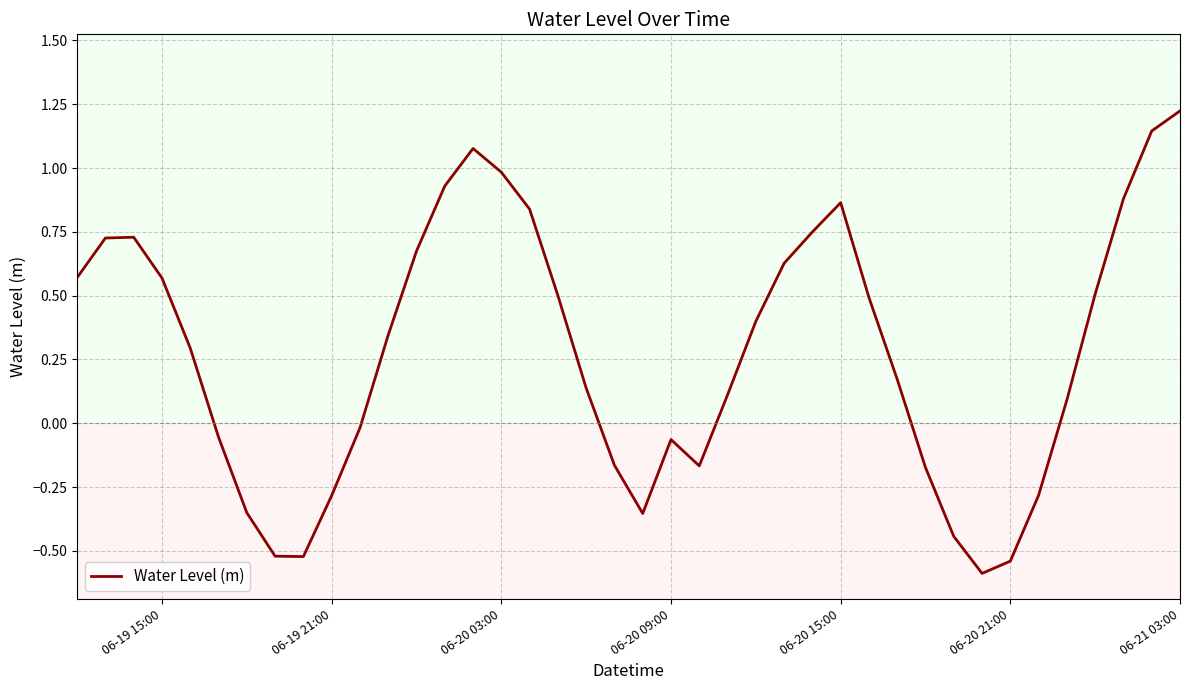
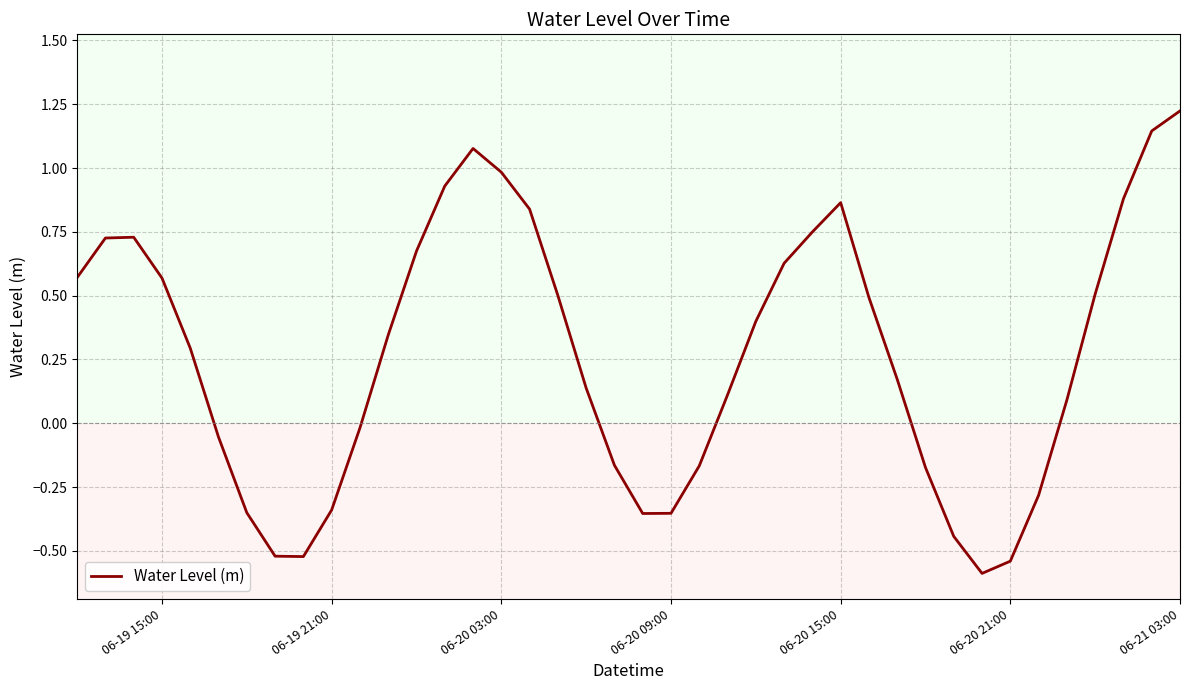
  {
    "06-19 15:00": 0.57,
-   "06-19 21:00": -0.28,
+   "06-19 21:00": -0.34,
    "06-20 03:00": 0.98,
-   "06-20 09:00": -0.06,
+   "06-20 09:00": -0.35,
    "06-20 15:00": 0.86,
    "06-20 21:00": -0.54,
    "06-21 03:00": 1.22
  }
